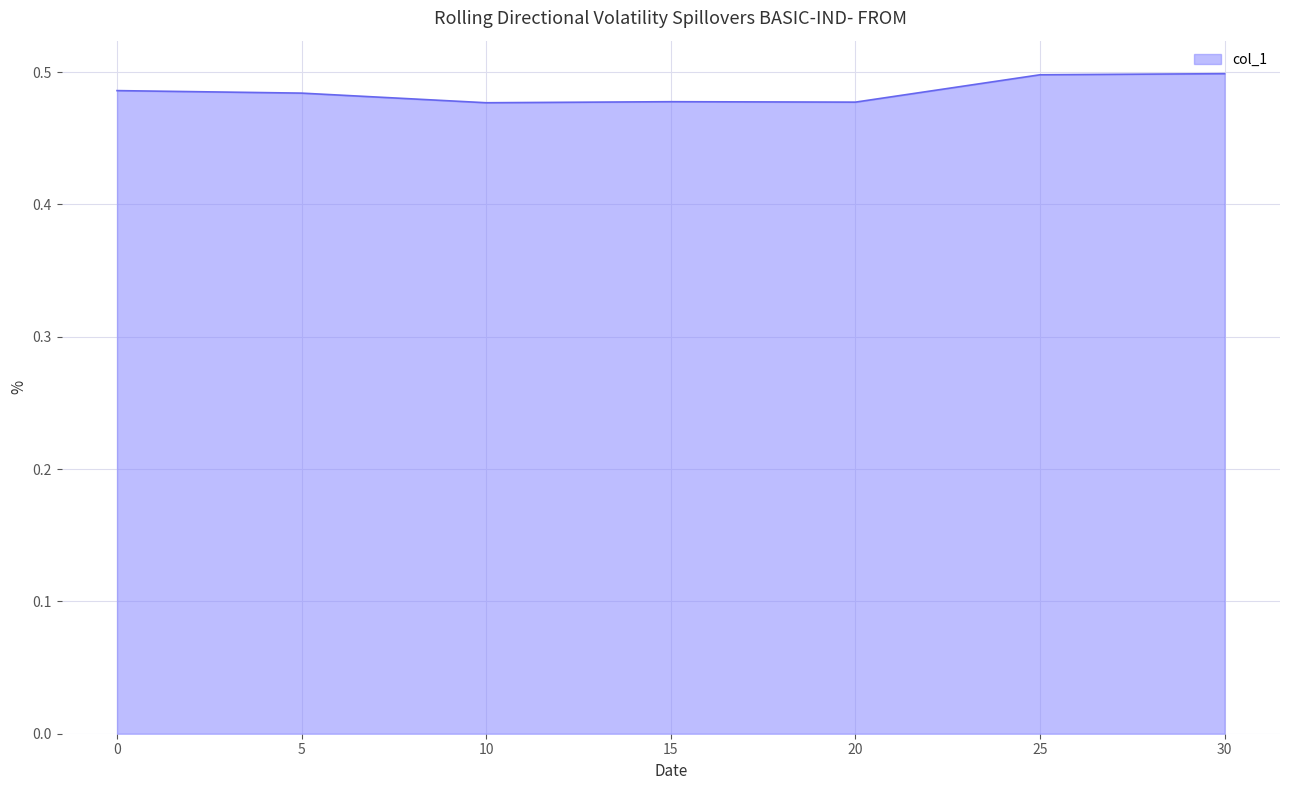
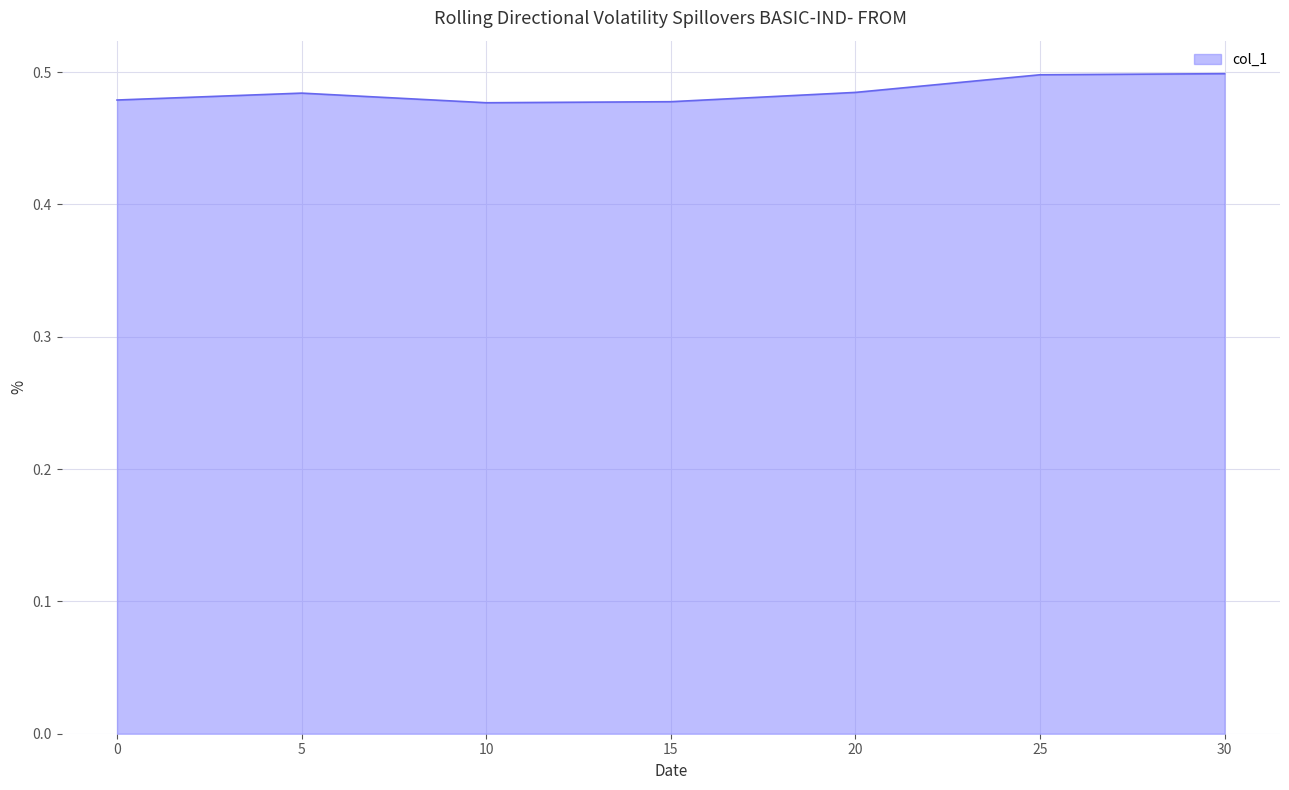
  {
-   "0": 0.486,
+   "0": 0.479,
    "5": 0.484,
    "10": 0.477,
    "15": 0.478,
-   "20": 0.477,
+   "20": 0.485,
    "25": 0.498,
    "30": 0.499
  }
